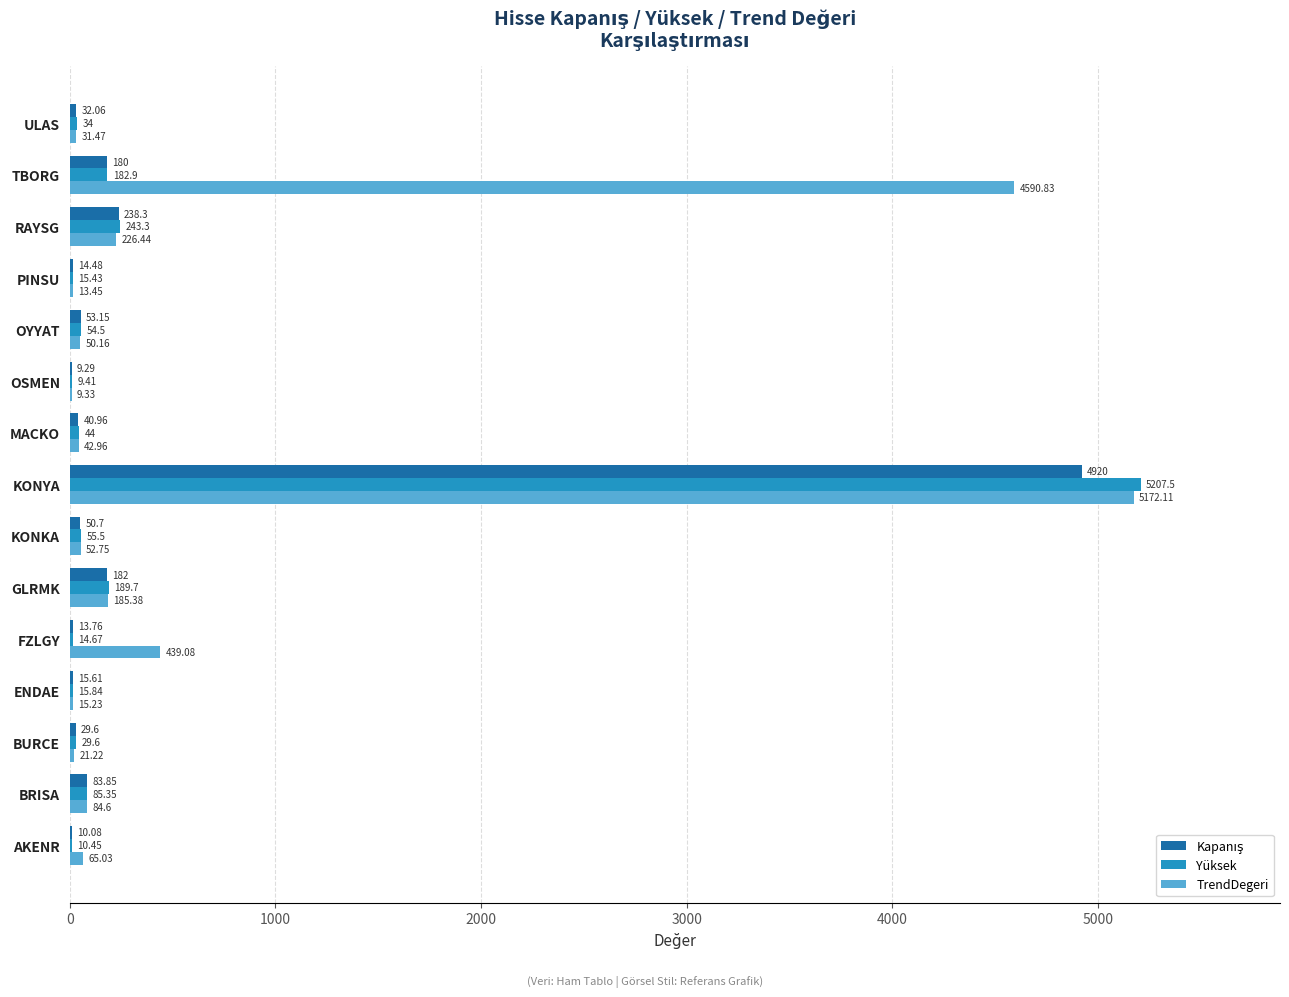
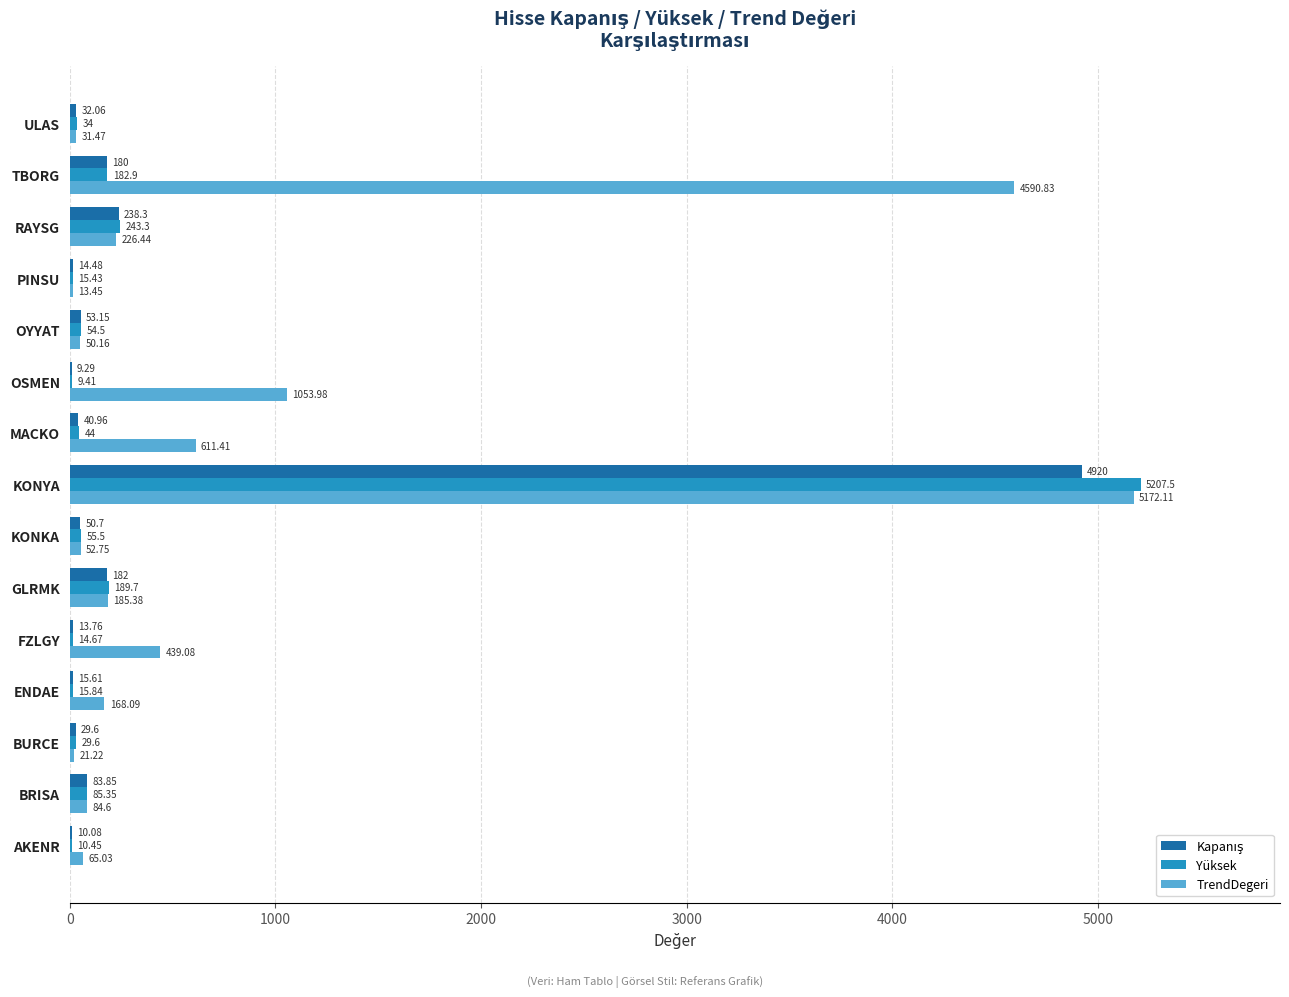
  {
    "TrendDegeri": {
      "ULAS": 31.47,
      "TBORG": 4590.83,
      "RAYSG": 226.44,
      "PINSU": 13.45,
      "OYYAT": 50.16,
-     "OSMEN": 9.33,
-     "MACKO": 42.96,
+     "OSMEN": 1053.98,
+     "MACKO": 611.41,
      "KONYA": 5172.11,
      "KONKA": 52.75,
      "GLRMK": 185.38,
      "FZLGY": 439.08,
-     "ENDAE": 15.23,
+     "ENDAE": 168.09,
      "BURCE": 21.22,
      "BRISA": 84.6,
      "AKENR": 65.03
    }
  }
